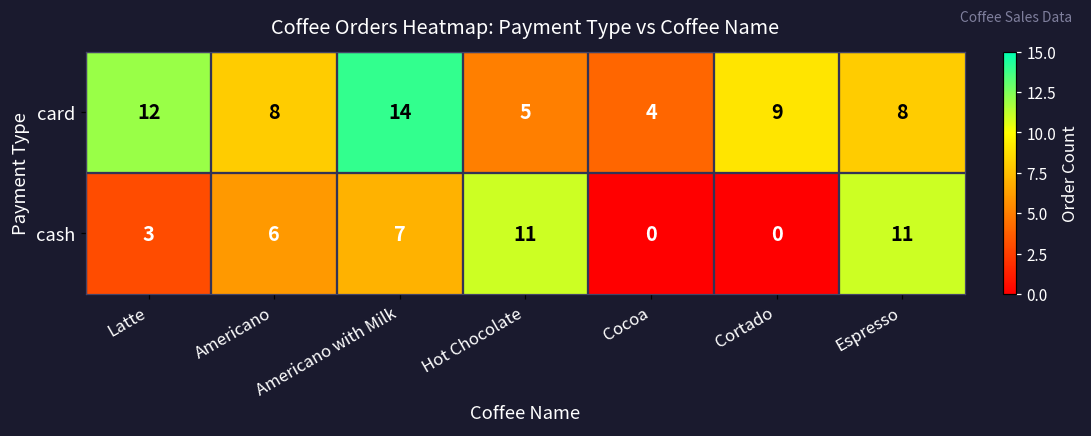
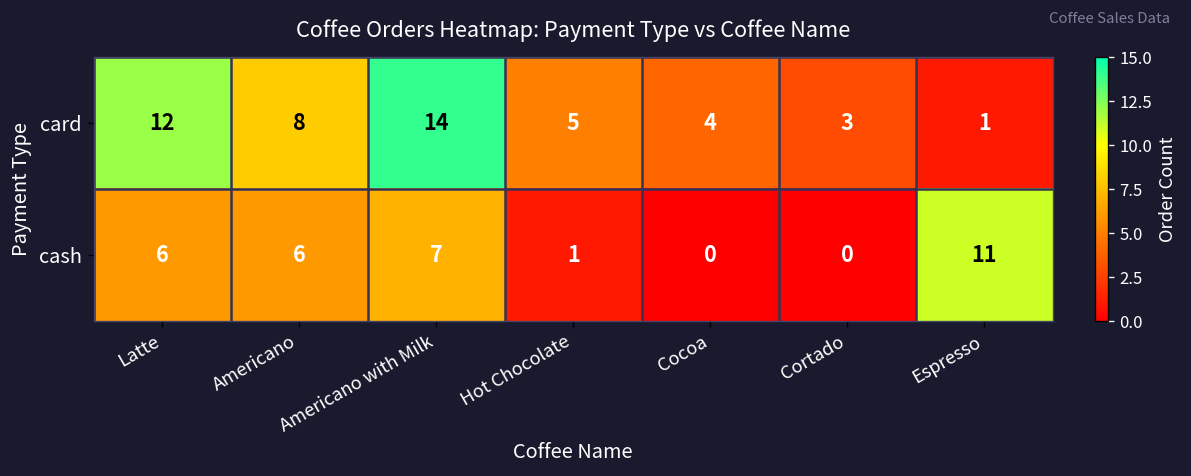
  {
    "card": {
      "Latte": 12,
      "Americano": 8,
      "Americano with Milk": 14,
      "Hot Chocolate": 5,
      "Cocoa": 4,
-     "Cortado": 9,
-     "Espresso": 8
+     "Cortado": 3,
+     "Espresso": 1
    },
    "cash": {
-     "Latte": 3,
+     "Latte": 6,
      "Americano": 6,
      "Americano with Milk": 7,
-     "Hot Chocolate": 11,
+     "Hot Chocolate": 1,
      "Cocoa": 0,
      "Cortado": 0,
      "Espresso": 11
    }
  }
